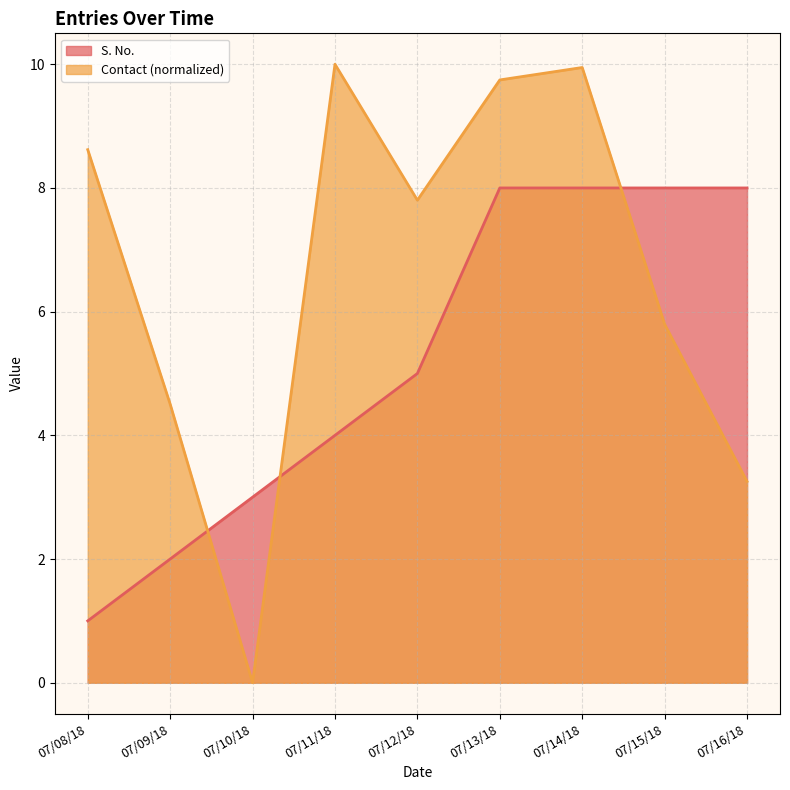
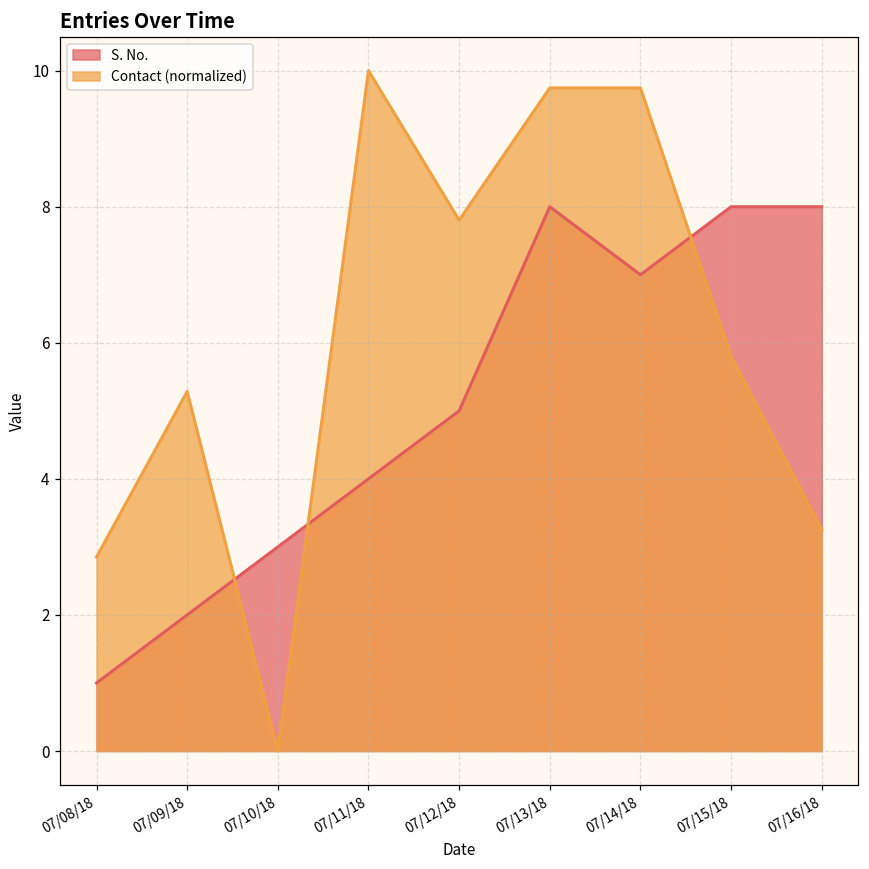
  {
    "S. No.": {
      "07/08/18": 1,
      "07/09/18": 2,
      "07/10/18": 3,
      "07/11/18": 4,
      "07/12/18": 5,
      "07/13/18": 8,
-     "07/14/18": 8,
+     "07/14/18": 7,
      "07/15/18": 8,
      "07/16/18": 8
    },
    "Contact (normalized)": {
-     "07/08/18": 8.6,
-     "07/09/18": 4.5,
+     "07/08/18": 2.9,
+     "07/09/18": 5.3,
      "07/10/18": 0.0,
      "07/11/18": 10.0,
      "07/12/18": 7.8,
      "07/13/18": 9.7,
-     "07/14/18": 9.9,
+     "07/14/18": 9.7,
      "07/15/18": 5.8,
      "07/16/18": 3.3
    }
  }
